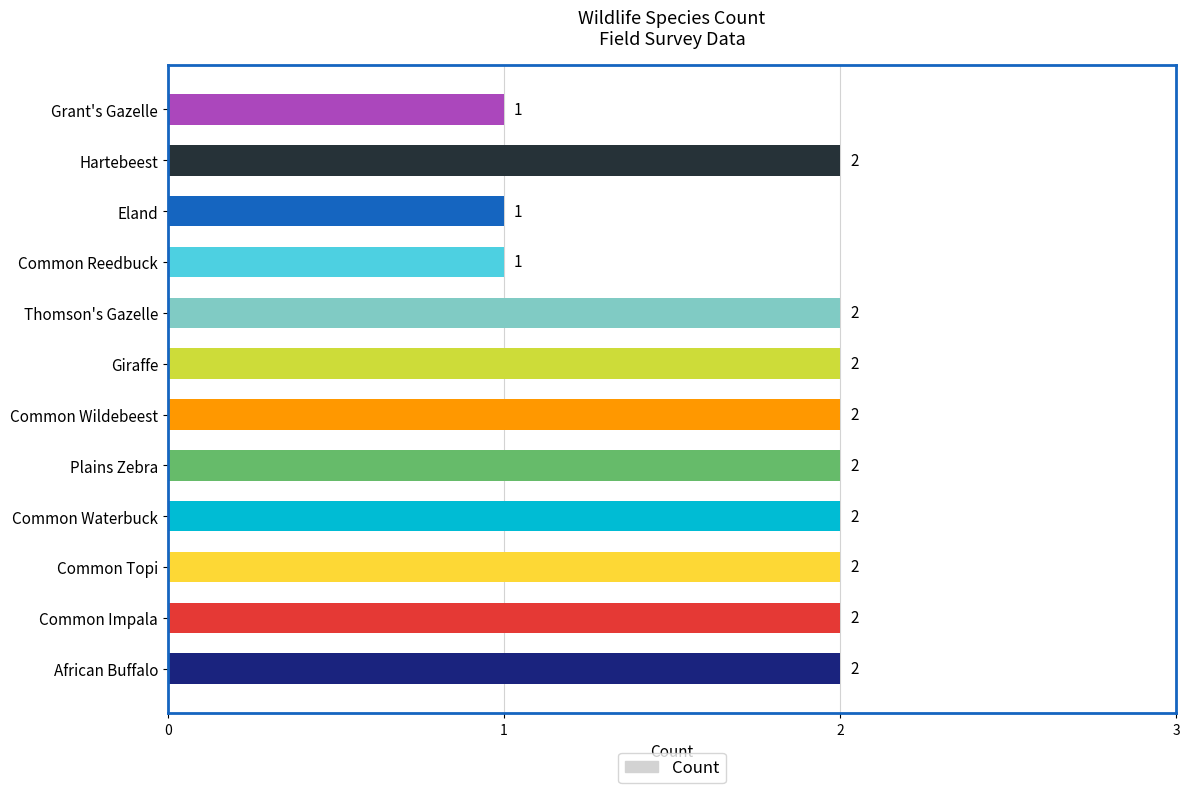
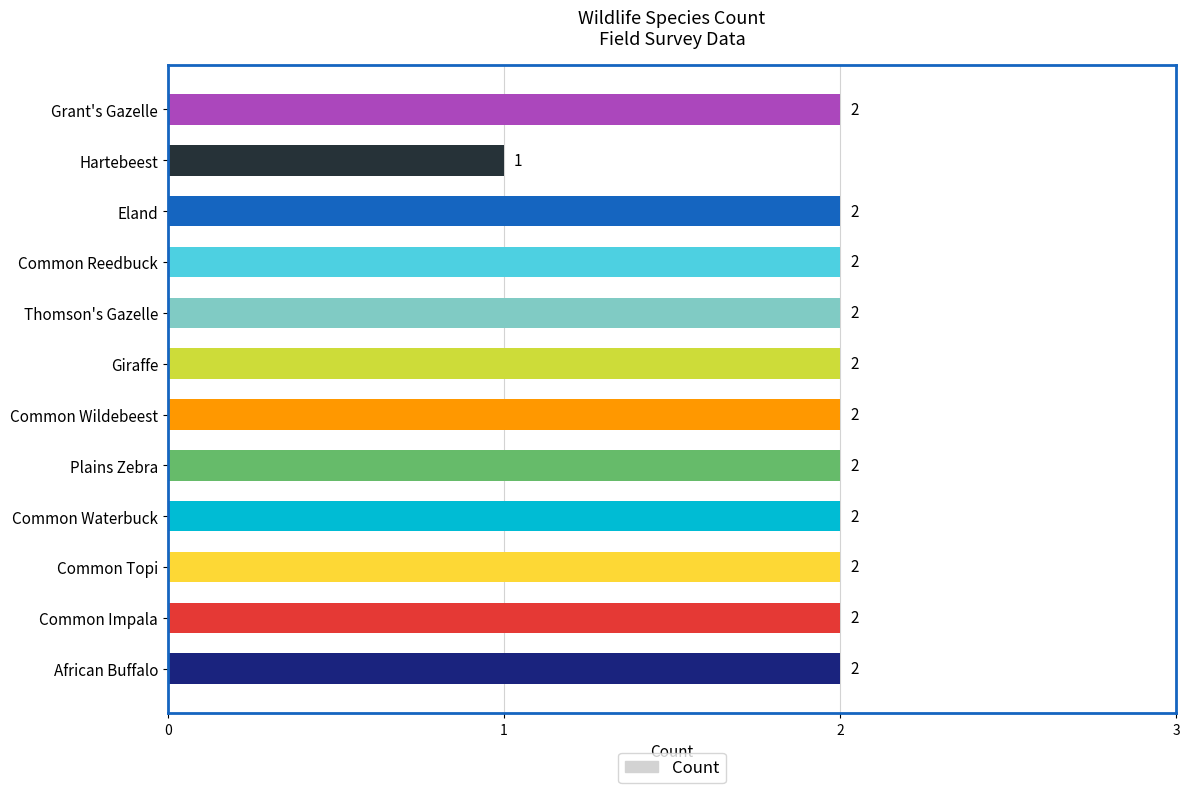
  {
-   "Grant's Gazelle": 1,
-   "Hartebeest": 2,
-   "Eland": 1,
-   "Common Reedbuck": 1,
+   "Grant's Gazelle": 2,
+   "Hartebeest": 1,
+   "Eland": 2,
+   "Common Reedbuck": 2,
    "Thomson's Gazelle": 2,
    "Giraffe": 2,
    "Common Wildebeest": 2,
    "Plains Zebra": 2,
    "Common Waterbuck": 2,
    "Common Topi": 2,
    "Common Impala": 2,
    "African Buffalo": 2
  }
